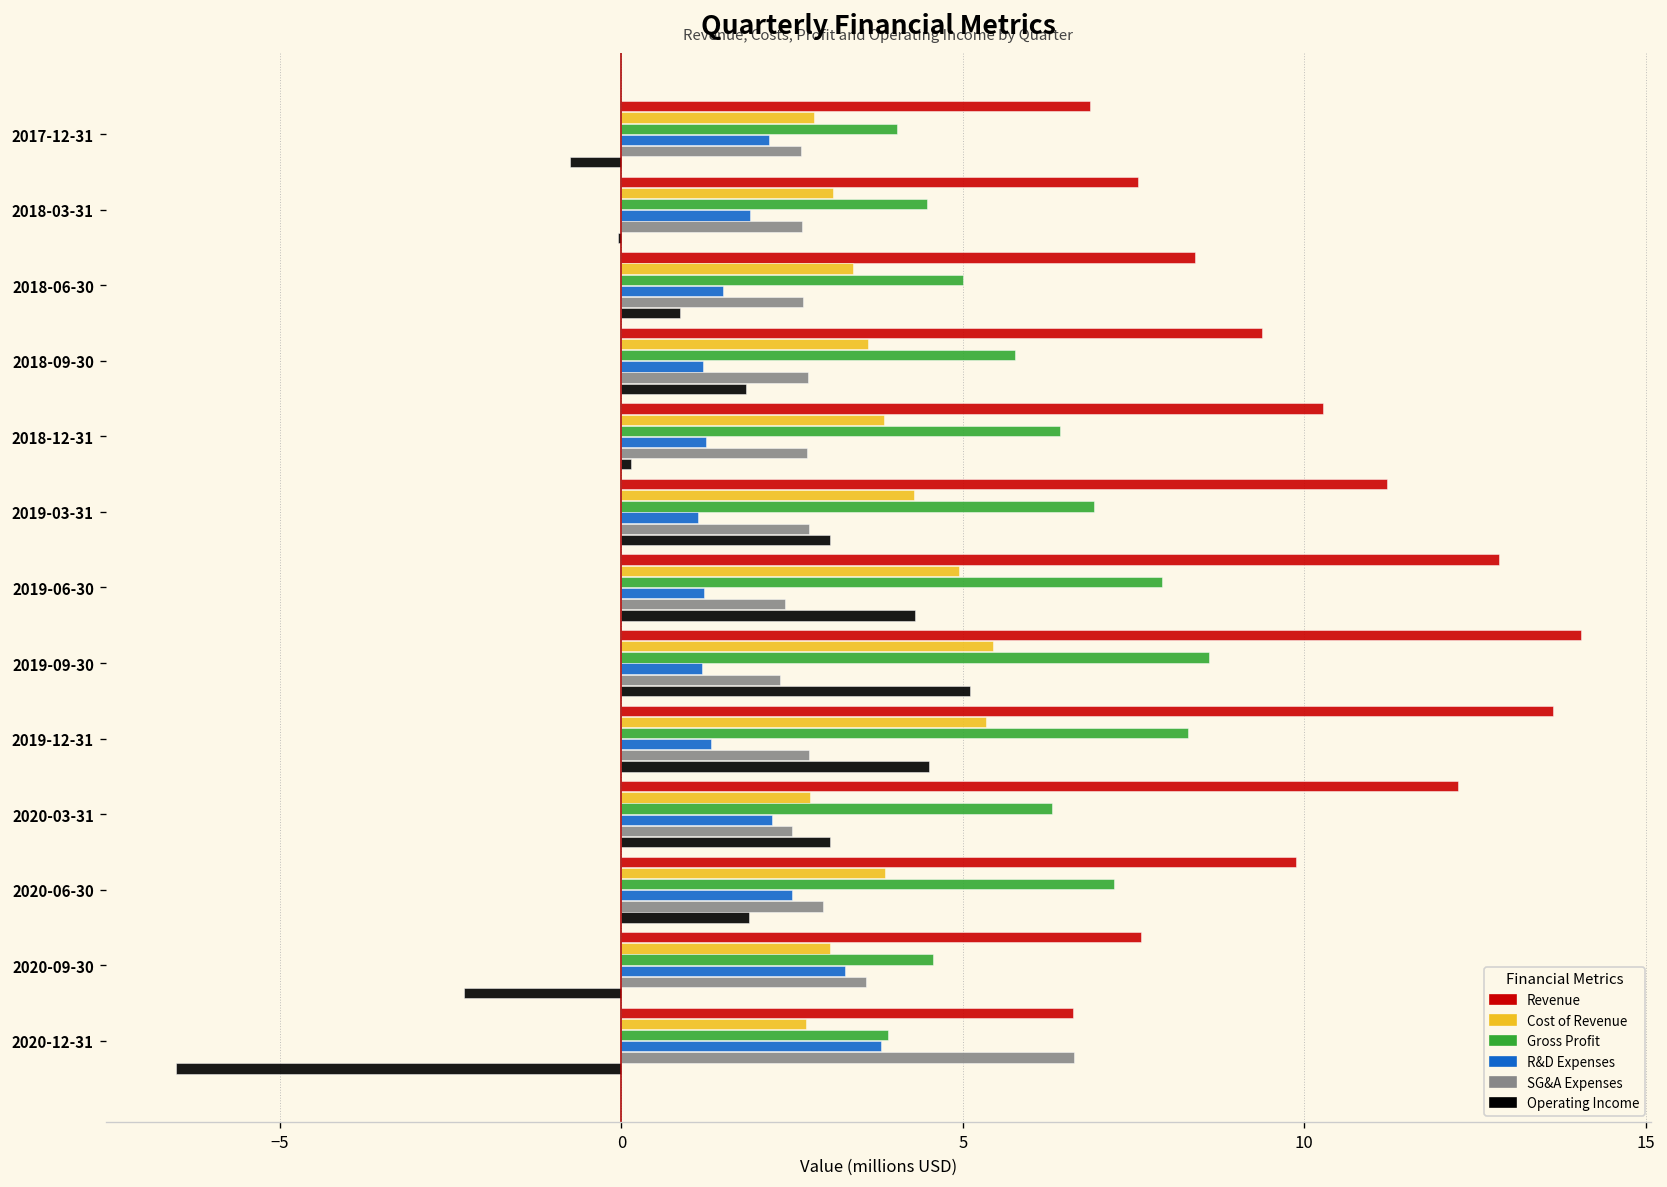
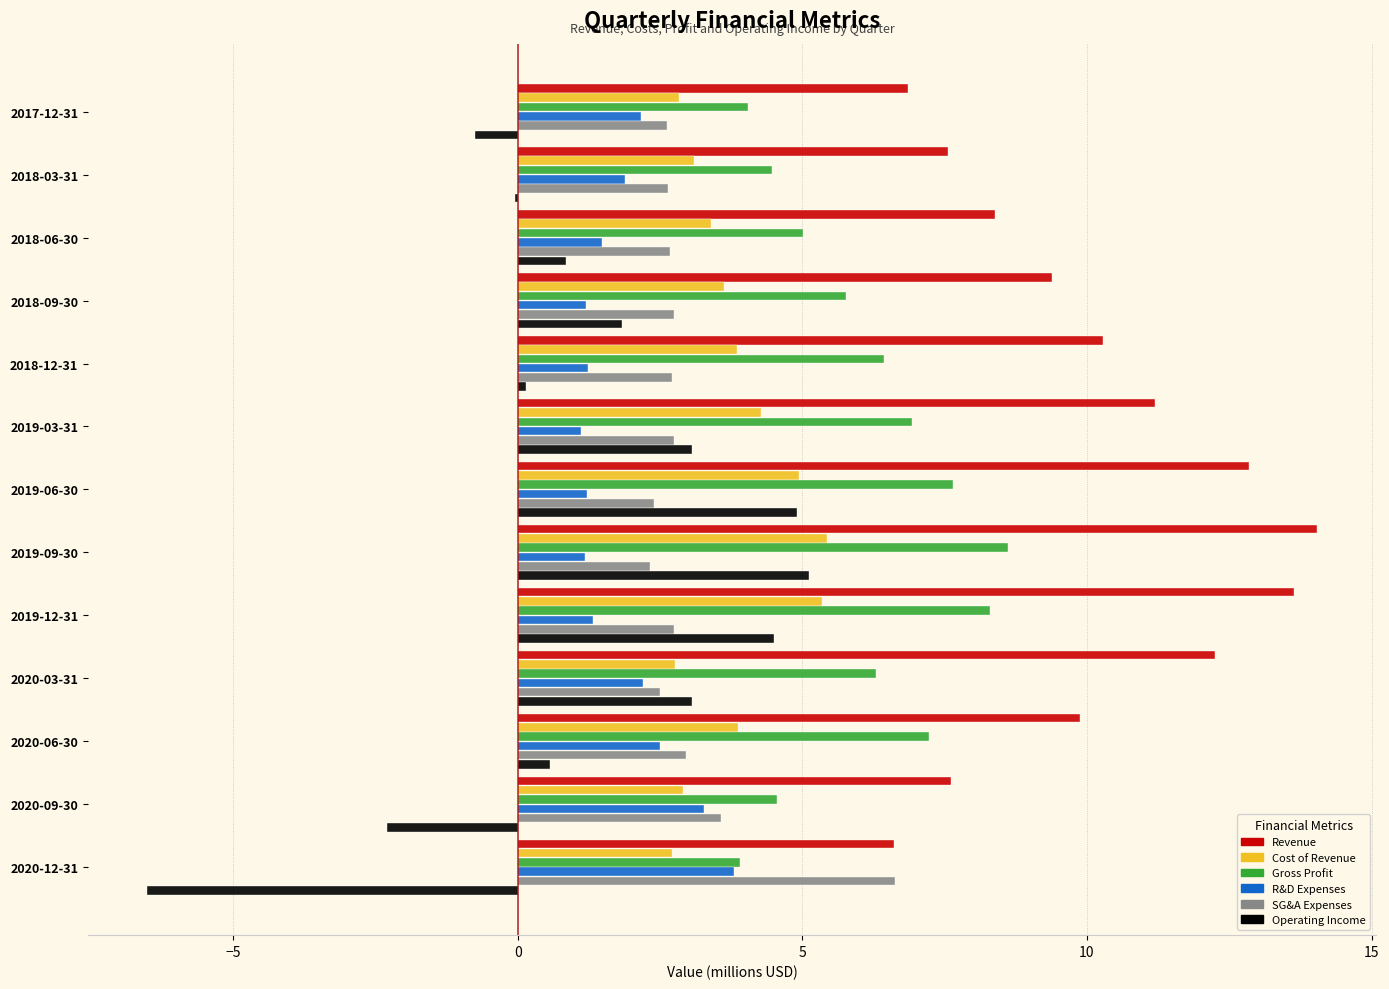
  {
    "Revenue": {
      "2017-12-31": 6.9,
      "2018-03-31": 7.6,
      "2018-06-30": 8.4,
      "2018-09-30": 9.4,
      "2018-12-31": 10.3,
      "2019-03-31": 11.2,
      "2019-06-30": 12.9,
      "2019-09-30": 14.1,
      "2019-12-31": 13.6,
      "2020-03-31": 12.2,
      "2020-06-30": 9.9,
      "2020-09-30": 7.6,
      "2020-12-31": 6.6
    },
    "Cost of Revenue": {
      "2017-12-31": 2.8,
      "2018-03-31": 3.1,
      "2018-06-30": 3.4,
      "2018-09-30": 3.6,
      "2018-12-31": 3.8,
      "2019-03-31": 4.3,
      "2019-06-30": 4.9,
      "2019-09-30": 5.4,
      "2019-12-31": 5.3,
      "2020-03-31": 2.8,
      "2020-06-30": 3.9,
-     "2020-09-30": 3.1,
+     "2020-09-30": 2.9,
      "2020-12-31": 2.7
    },
    "Gross Profit": {
      "2017-12-31": 4.0,
      "2018-03-31": 4.5,
      "2018-06-30": 5.0,
      "2018-09-30": 5.8,
      "2018-12-31": 6.4,
      "2019-03-31": 6.9,
-     "2019-06-30": 7.9,
+     "2019-06-30": 7.6,
      "2019-09-30": 8.6,
      "2019-12-31": 8.3,
      "2020-03-31": 6.3,
      "2020-06-30": 7.2,
      "2020-09-30": 4.6,
      "2020-12-31": 3.9
    },
    "R&D Expenses": {
      "2017-12-31": 2.2,
      "2018-03-31": 1.9,
      "2018-06-30": 1.5,
      "2018-09-30": 1.2,
      "2018-12-31": 1.2,
      "2019-03-31": 1.1,
      "2019-06-30": 1.2,
      "2019-09-30": 1.2,
      "2019-12-31": 1.3,
      "2020-03-31": 2.2,
      "2020-06-30": 2.5,
      "2020-09-30": 3.3,
      "2020-12-31": 3.8
    },
    "SG&A Expenses": {
      "2017-12-31": 2.6,
      "2018-03-31": 2.6,
      "2018-06-30": 2.7,
      "2018-09-30": 2.7,
      "2018-12-31": 2.7,
      "2019-03-31": 2.8,
      "2019-06-30": 2.4,
      "2019-09-30": 2.3,
      "2019-12-31": 2.7,
      "2020-03-31": 2.5,
      "2020-06-30": 2.9,
      "2020-09-30": 3.6,
      "2020-12-31": 6.6
    },
    "Operating Income": {
      "2017-12-31": -0.7,
      "2018-03-31": 0.0,
      "2018-06-30": 0.9,
      "2018-09-30": 1.8,
      "2018-12-31": 0.1,
      "2019-03-31": 3.1,
-     "2019-06-30": 4.3,
+     "2019-06-30": 4.9,
      "2019-09-30": 5.1,
      "2019-12-31": 4.5,
      "2020-03-31": 3.1,
-     "2020-06-30": 1.9,
+     "2020-06-30": 0.6,
      "2020-09-30": -2.3,
      "2020-12-31": -6.5
    }
  }
